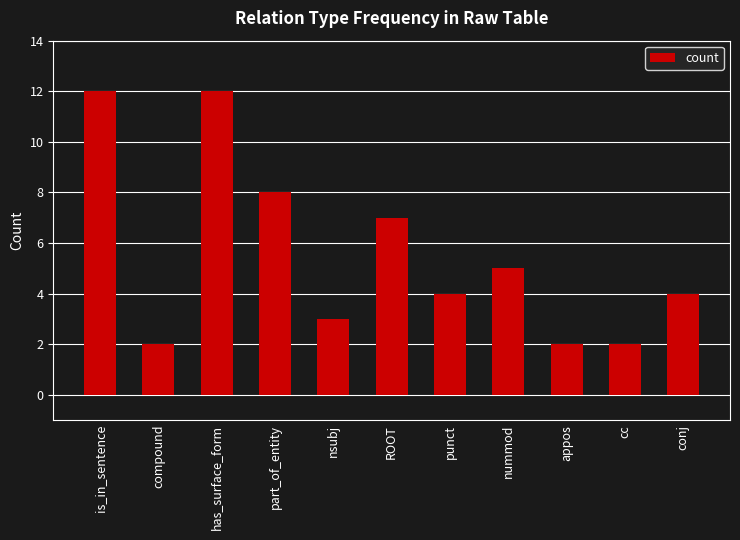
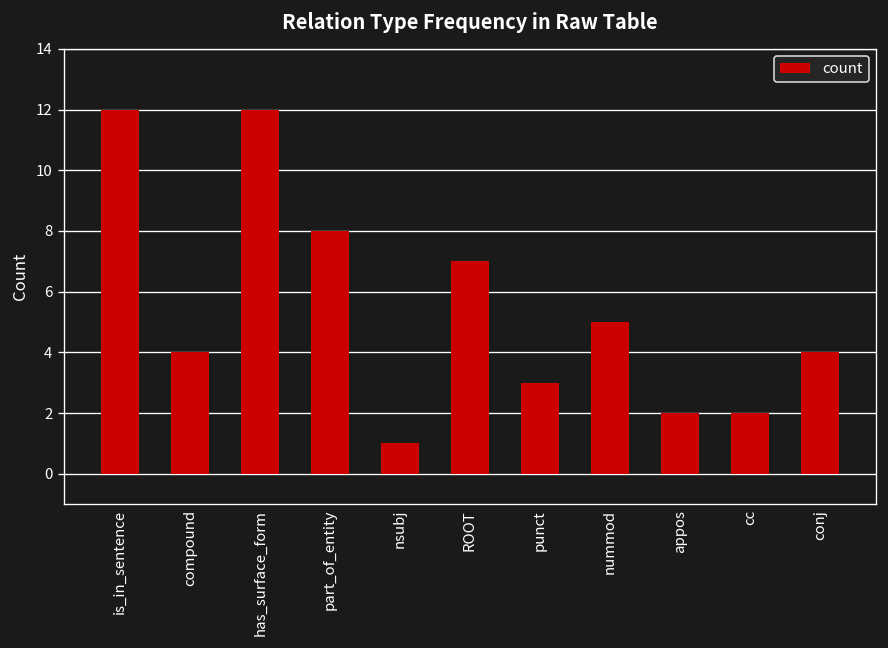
  {
    "is_in_sentence": 12,
-   "compound": 2,
+   "compound": 4,
    "has_surface_form": 12,
    "part_of_entity": 8,
-   "nsubj": 3,
+   "nsubj": 1,
    "ROOT": 7,
-   "punct": 4,
+   "punct": 3,
    "nummod": 5,
    "appos": 2,
    "cc": 2,
    "conj": 4
  }
